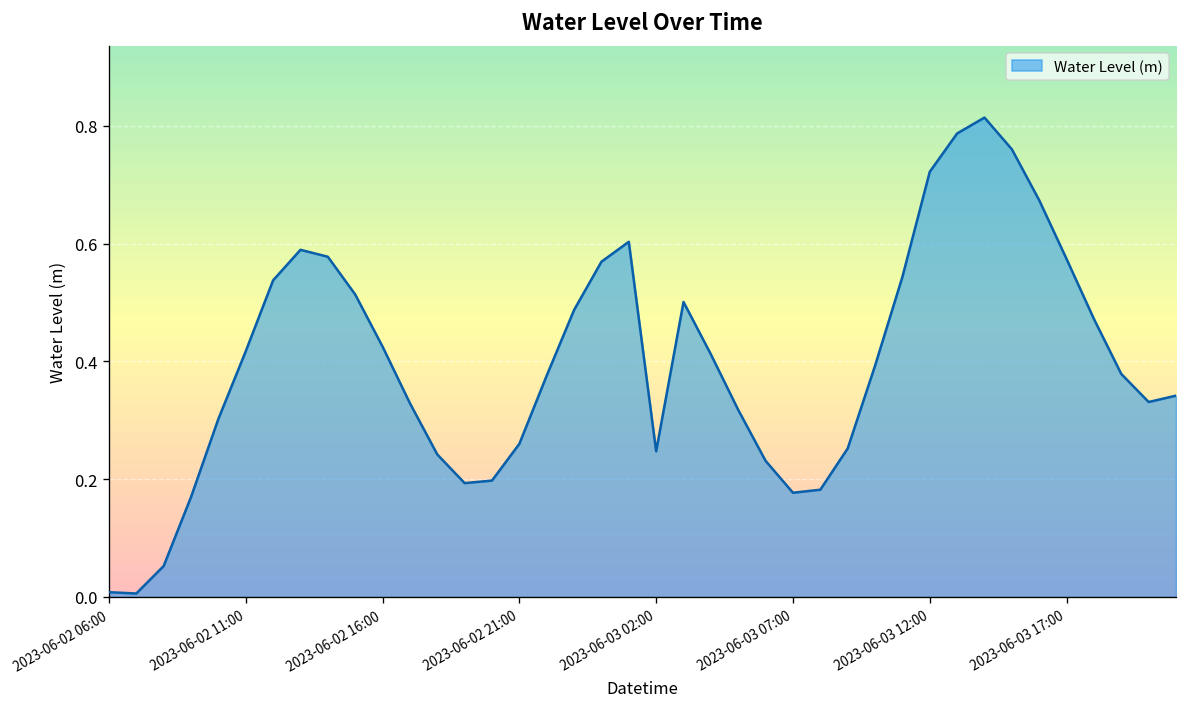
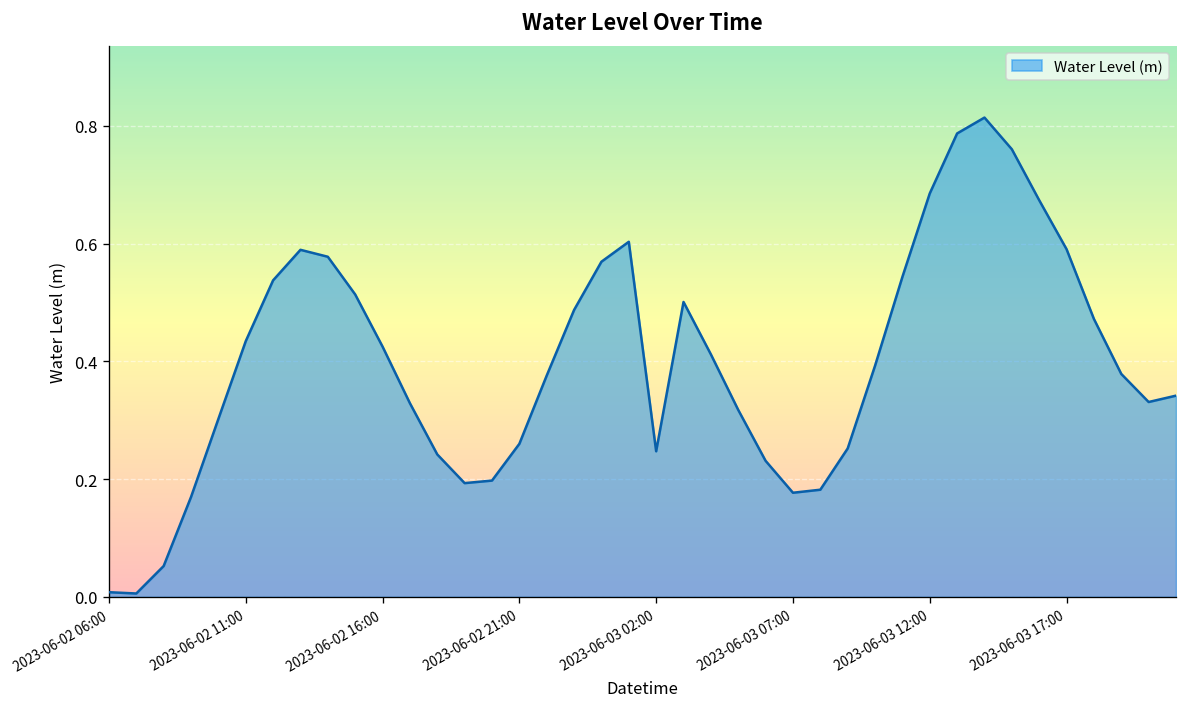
  {
    "2023-06-02 06:00": 0.01,
-   "2023-06-02 11:00": 0.42,
+   "2023-06-02 11:00": 0.43,
    "2023-06-02 16:00": 0.43,
    "2023-06-02 21:00": 0.26,
    "2023-06-03 02:00": 0.25,
    "2023-06-03 07:00": 0.18,
-   "2023-06-03 12:00": 0.72,
-   "2023-06-03 17:00": 0.57
+   "2023-06-03 12:00": 0.68,
+   "2023-06-03 17:00": 0.59
  }
